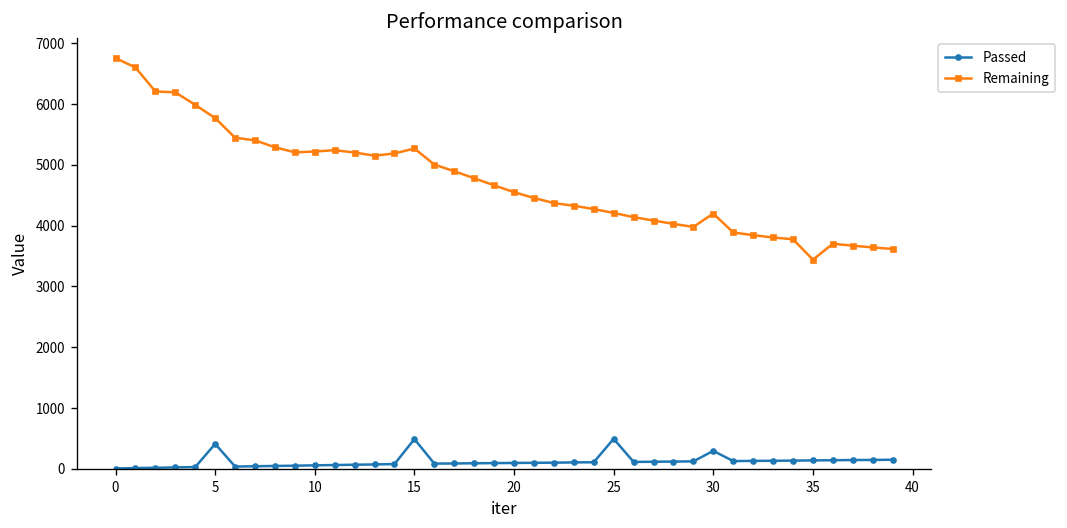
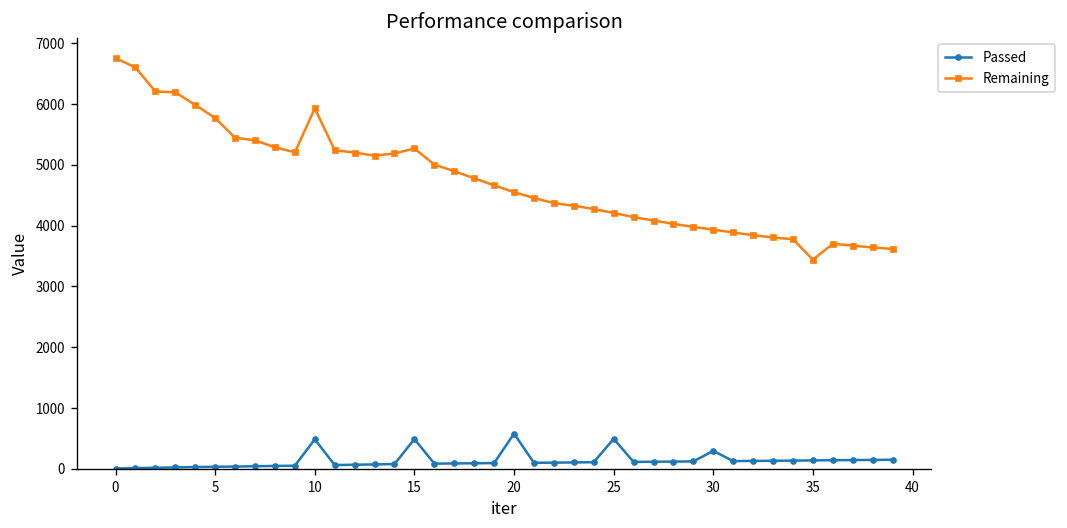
  {
    "Passed": {
      "0": 0,
-     "5": 400,
-     "10": 100,
+     "5": 0,
+     "10": 500,
      "15": 500,
-     "20": 100,
+     "20": 600,
      "25": 500,
      "30": 300,
      "35": 100
    },
    "Remaining": {
      "0": 6800,
      "5": 5800,
-     "10": 5200,
+     "10": 5900,
      "15": 5300,
      "20": 4600,
      "25": 4200,
-     "30": 4200,
+     "30": 3900,
      "35": 3400
    }
  }
